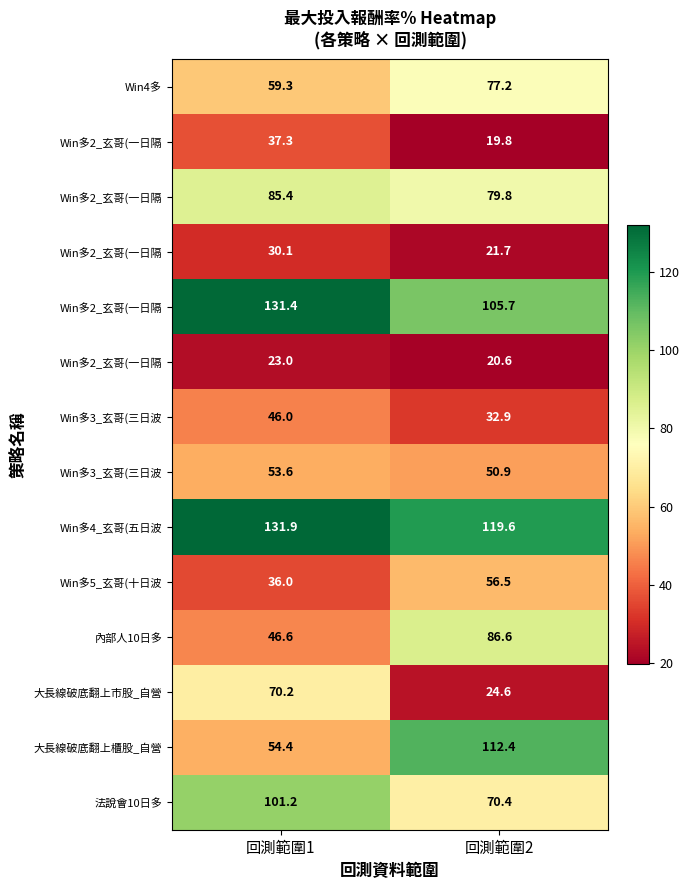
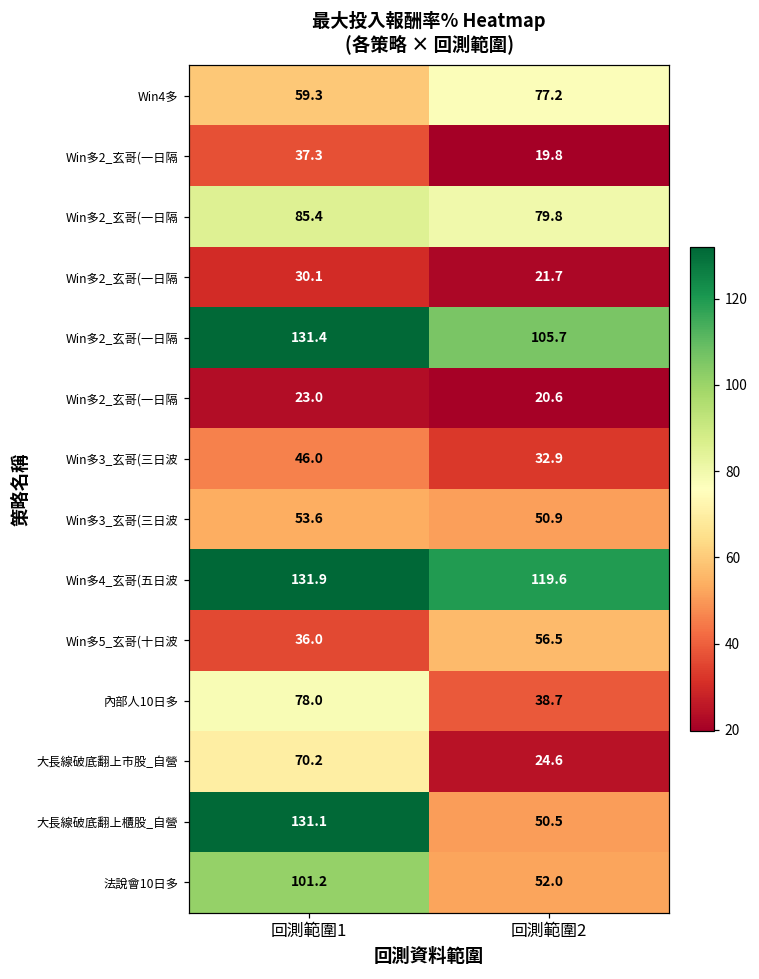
  {
    "Win4多": {
      "回測範圍1": 59.3,
      "回測範圍2": 77.2
    },
    "Win多4_玄哥(五日波": {
      "回測範圍1": 131.9,
      "回測範圍2": 119.6
    },
    "Win多5_玄哥(十日波": {
      "回測範圍1": 36.0,
      "回測範圍2": 56.5
    },
    "內部人10日多": {
-     "回測範圍1": 46.6,
-     "回測範圍2": 86.6
+     "回測範圍1": 78.0,
+     "回測範圍2": 38.7
    },
    "大長線破底翻上市股_自營": {
      "回測範圍1": 70.2,
      "回測範圍2": 24.6
    },
    "大長線破底翻上櫃股_自營": {
-     "回測範圍1": 54.4,
-     "回測範圍2": 112.4
+     "回測範圍1": 131.1,
+     "回測範圍2": 50.5
    },
    "法說會10日多": {
      "回測範圍1": 101.2,
-     "回測範圍2": 70.4
+     "回測範圍2": 52.0
    }
  }
